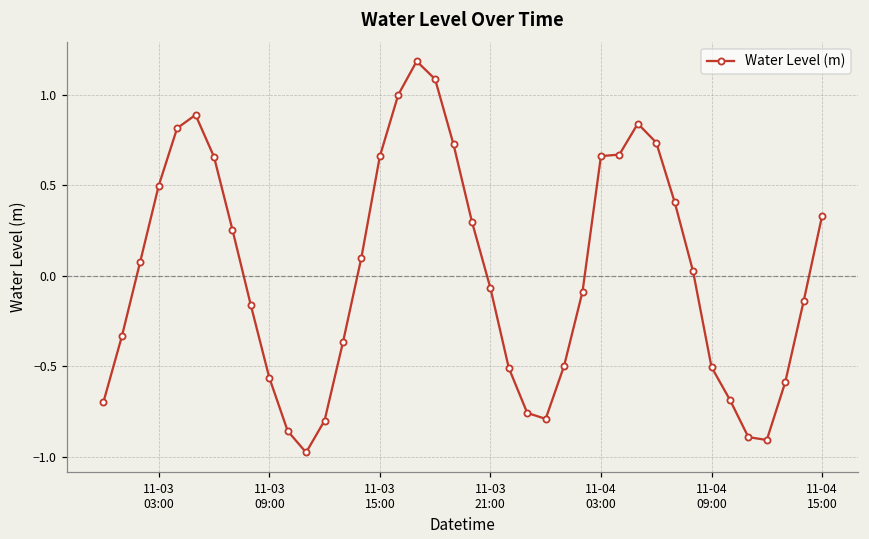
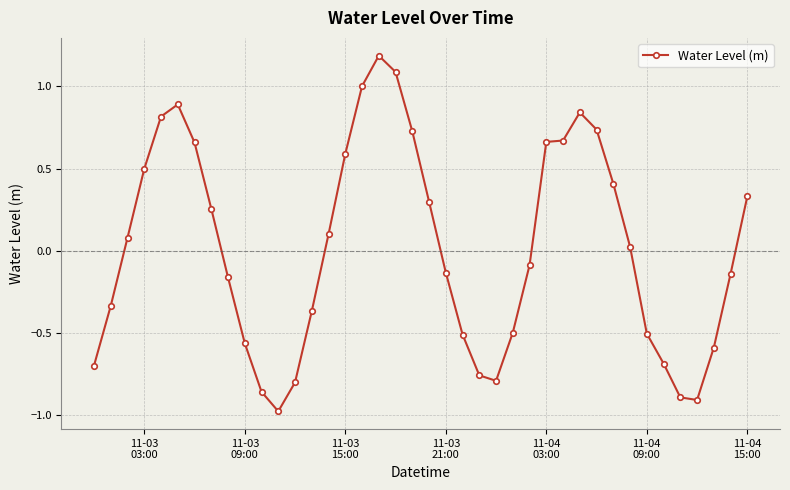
  {
    "11-03 03:00": 0.50,
    "11-03 09:00": -0.56,
-   "11-03 15:00": 0.66,
-   "11-03 21:00": -0.07,
+   "11-03 15:00": 0.59,
+   "11-03 21:00": -0.13,
    "11-04 03:00": 0.66,
    "11-04 09:00": -0.50,
    "11-04 15:00": 0.33
  }
